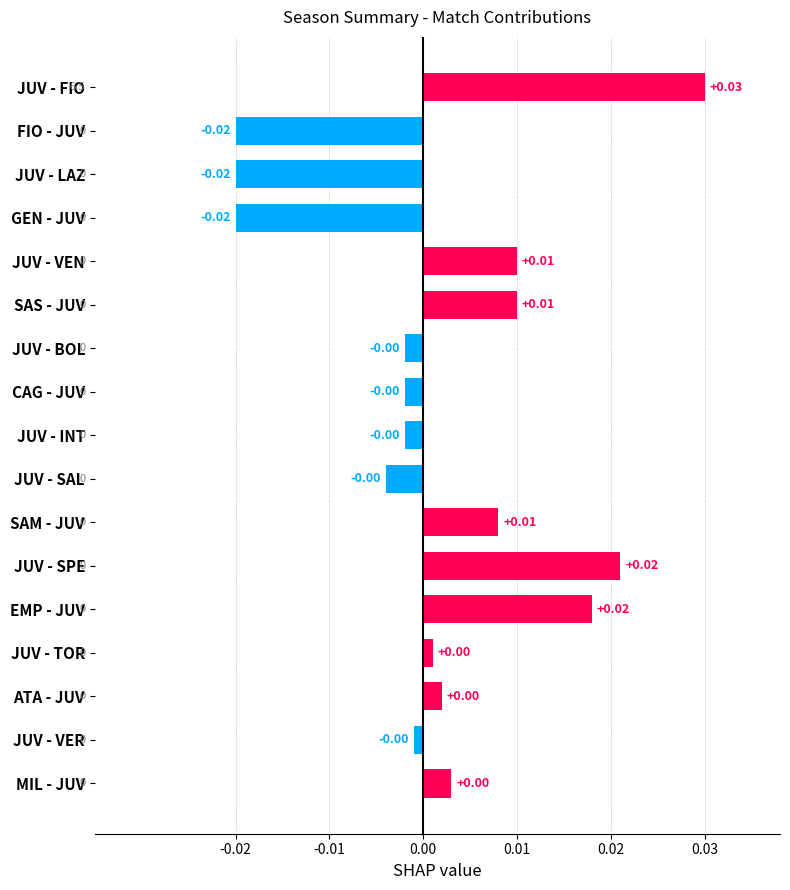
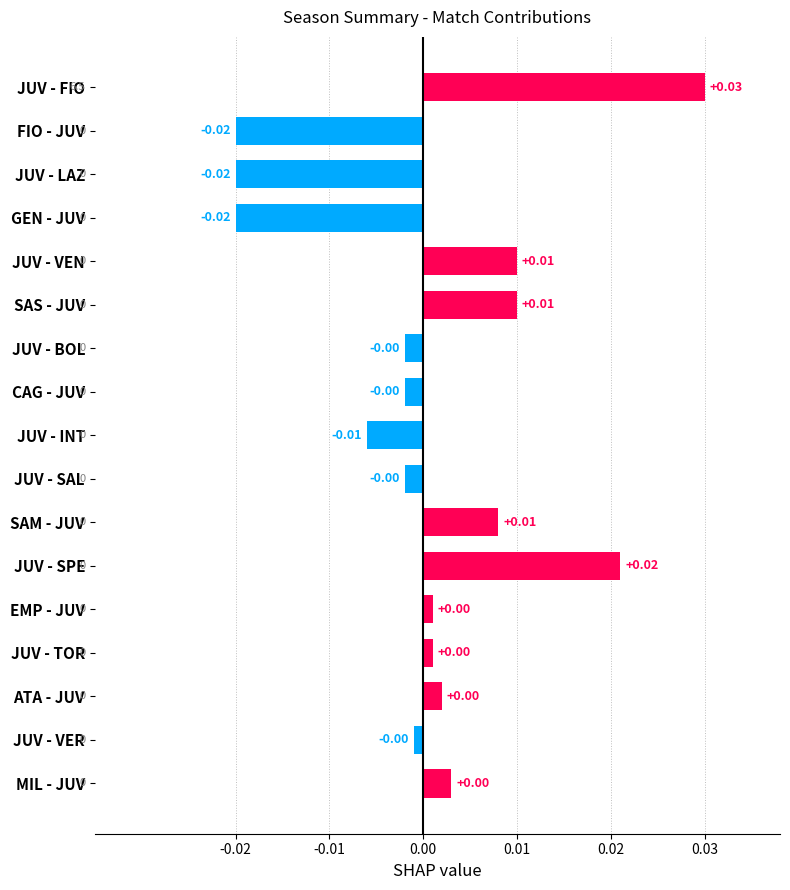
  {
    "JUV - FIO": "+0.03",
    "FIO - JUV": "-0.02",
    "JUV - LAZ": "-0.02",
    "GEN - JUV": "-0.02",
    "JUV - VEN": "+0.01",
    "SAS - JUV": "+0.01",
    "JUV - BOL": "-0.00",
    "CAG - JUV": "-0.00",
-   "JUV - INT": "-0.00",
-   "JUV - SAL": "-0.004",
+   "JUV - INT": "-0.01",
+   "JUV - SAL": "-0.002",
    "SAM - JUV": "+0.01",
    "JUV - SPE": "+0.02",
-   "EMP - JUV": "+0.02",
+   "EMP - JUV": "+0.00",
    "JUV - TOR": "+0.00",
    "ATA - JUV": "+0.00",
    "JUV - VER": "-0.00",
    "MIL - JUV": "+0.00"
  }
